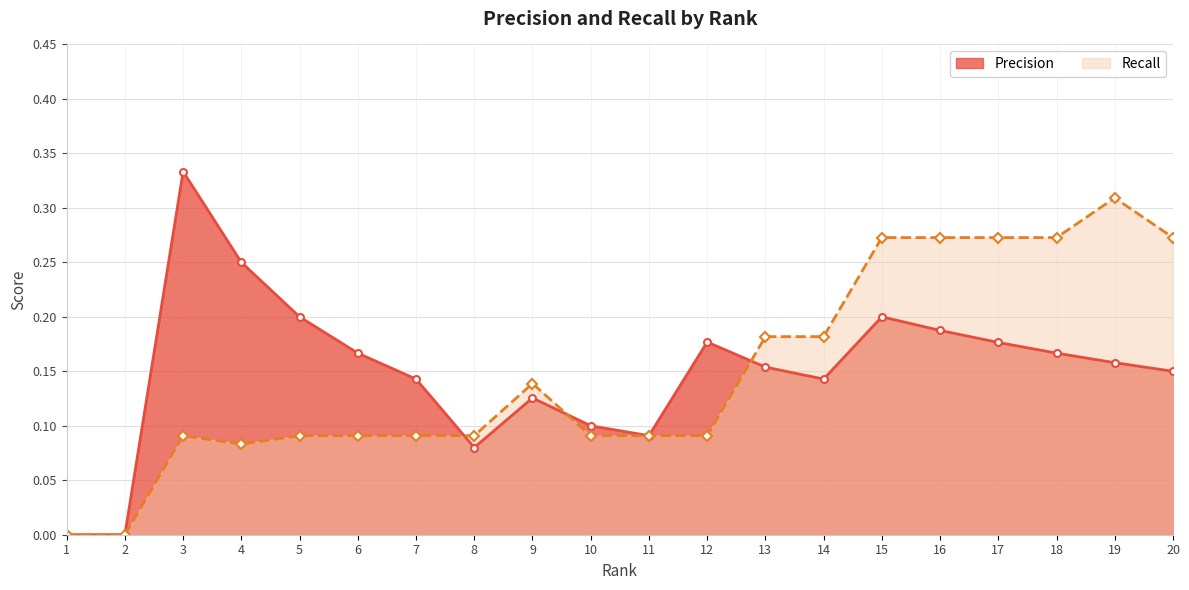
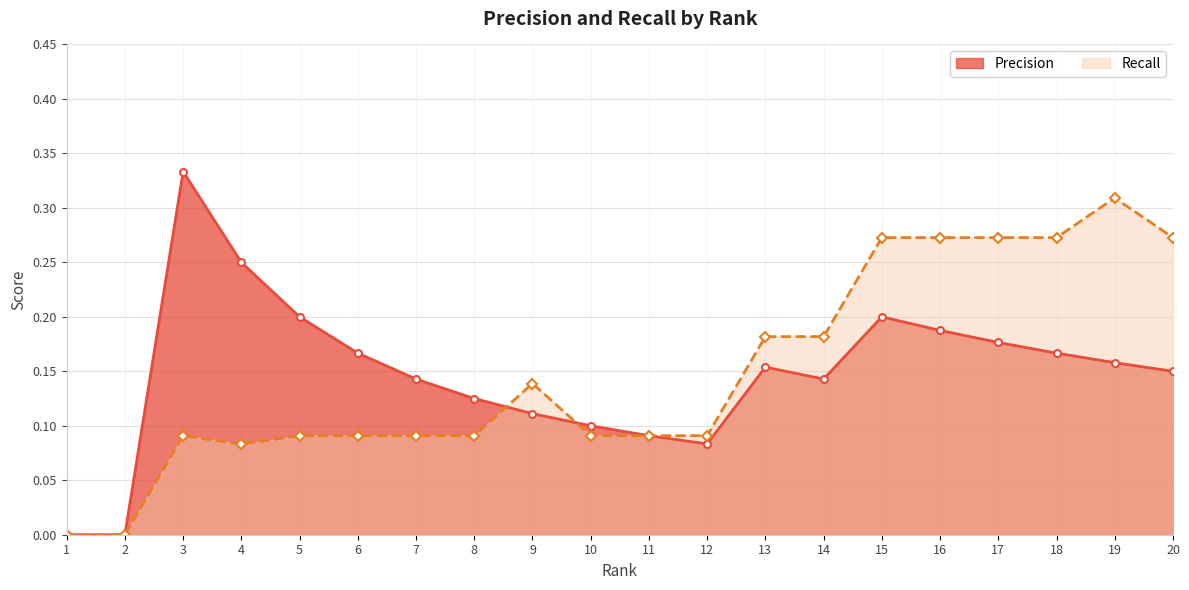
  {
    "Precision": {
      "3": 0.333,
      "4": 0.250,
      "5": 0.200,
      "6": 0.167,
      "7": 0.143,
-     "8": 0.080,
-     "9": 0.126,
+     "8": 0.125,
+     "9": 0.111,
      "10": 0.100,
-     "12": 0.177,
+     "12": 0.083,
      "13": 0.154,
      "14": 0.143,
      "15": 0.200,
      "16": 0.188,
      "17": 0.176,
      "18": 0.167,
      "19": 0.158,
      "20": 0.150
    },
    "Recall": {
      "3": 0.091,
      "4": 0.083,
      "5": 0.091,
      "6": 0.091,
      "7": 0.091,
      "8": 0.091,
      "9": 0.139,
      "10": 0.091,
      "12": 0.091,
      "13": 0.182,
      "14": 0.182,
      "15": 0.273,
      "16": 0.273,
      "17": 0.273,
      "18": 0.273,
      "19": 0.309,
      "20": 0.273
    }
  }
